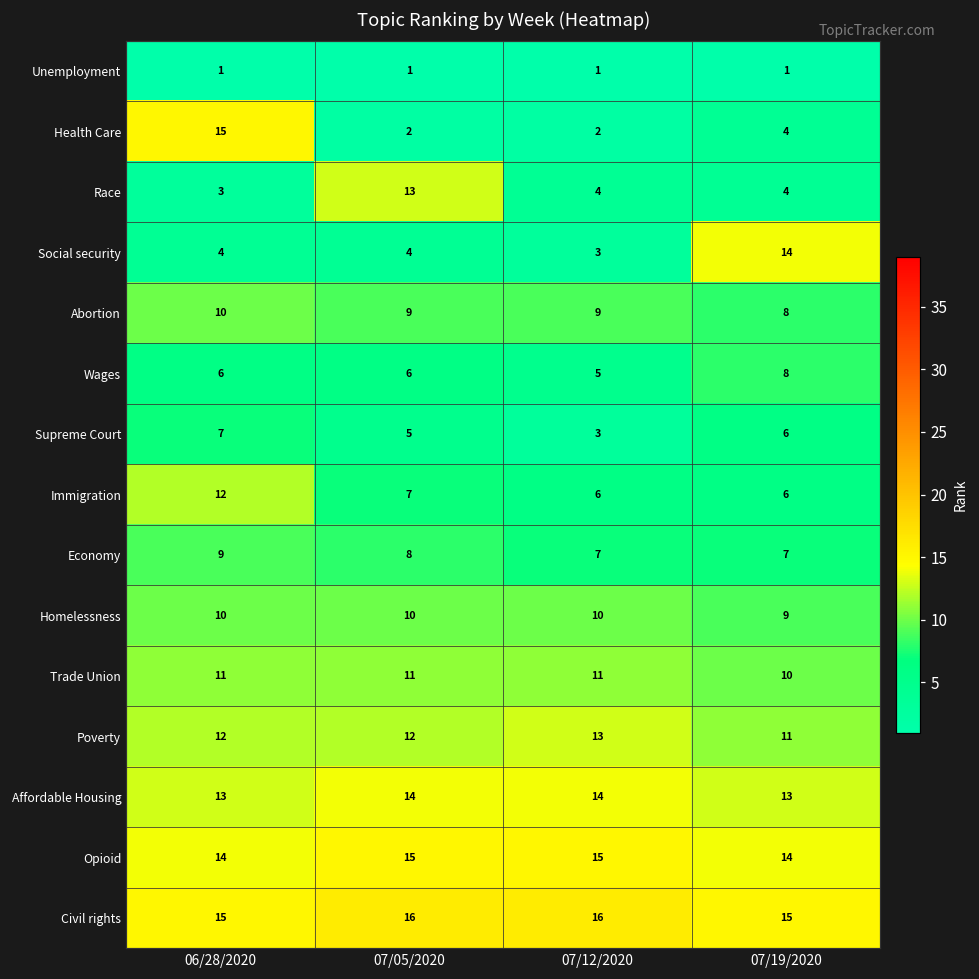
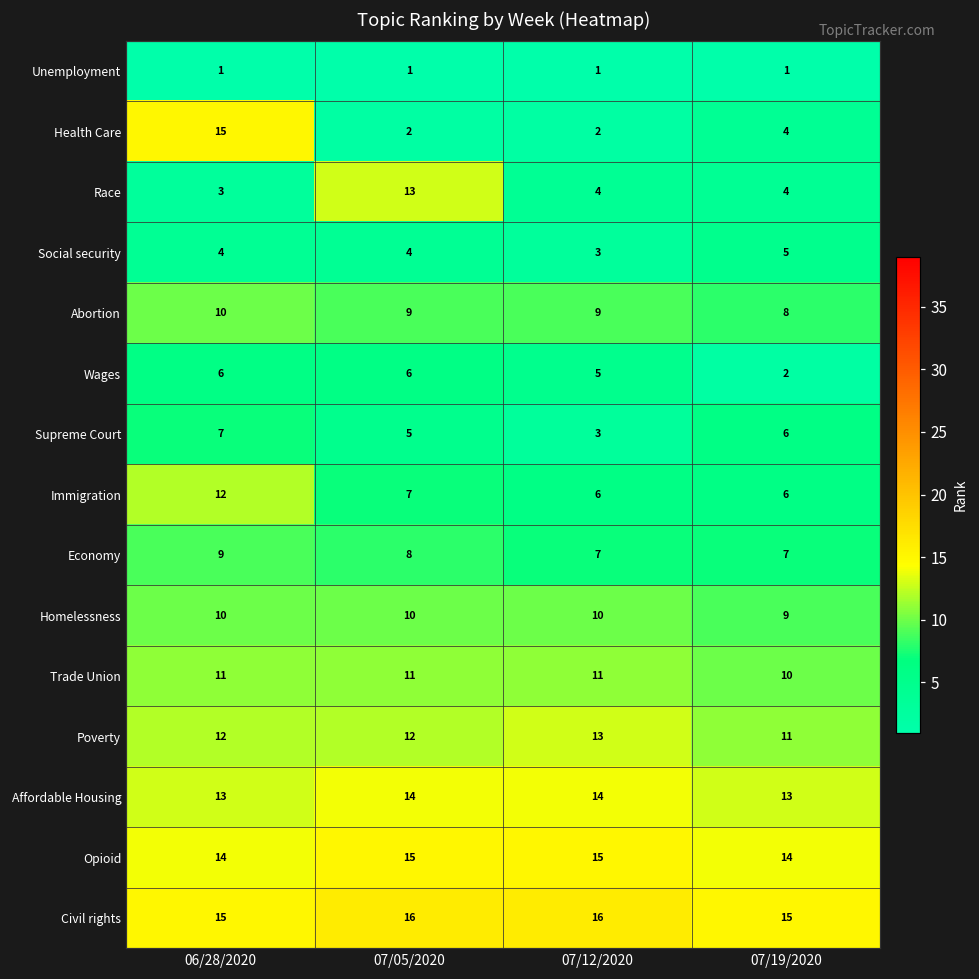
  {
    "Unemployment": {
      "06/28/2020": 1,
      "07/05/2020": 1,
      "07/12/2020": 1,
      "07/19/2020": 1
    },
    "Health Care": {
      "06/28/2020": 15,
      "07/05/2020": 2,
      "07/12/2020": 2,
      "07/19/2020": 4
    },
    "Race": {
      "06/28/2020": 3,
      "07/05/2020": 13,
      "07/12/2020": 4,
      "07/19/2020": 4
    },
    "Social security": {
      "06/28/2020": 4,
      "07/05/2020": 4,
      "07/12/2020": 3,
-     "07/19/2020": 14
+     "07/19/2020": 5
    },
    "Abortion": {
      "06/28/2020": 10,
      "07/05/2020": 9,
      "07/12/2020": 9,
      "07/19/2020": 8
    },
    "Wages": {
      "06/28/2020": 6,
      "07/05/2020": 6,
      "07/12/2020": 5,
-     "07/19/2020": 8
+     "07/19/2020": 2
    },
    "Supreme Court": {
      "06/28/2020": 7,
      "07/05/2020": 5,
      "07/12/2020": 3,
      "07/19/2020": 6
    },
    "Immigration": {
      "06/28/2020": 12,
      "07/05/2020": 7,
      "07/12/2020": 6,
      "07/19/2020": 6
    },
    "Economy": {
      "06/28/2020": 9,
      "07/05/2020": 8,
      "07/12/2020": 7,
      "07/19/2020": 7
    },
    "Homelessness": {
      "06/28/2020": 10,
      "07/05/2020": 10,
      "07/12/2020": 10,
      "07/19/2020": 9
    },
    "Trade Union": {
      "06/28/2020": 11,
      "07/05/2020": 11,
      "07/12/2020": 11,
      "07/19/2020": 10
    },
    "Poverty": {
      "06/28/2020": 12,
      "07/05/2020": 12,
      "07/12/2020": 13,
      "07/19/2020": 11
    },
    "Affordable Housing": {
      "06/28/2020": 13,
      "07/05/2020": 14,
      "07/12/2020": 14,
      "07/19/2020": 13
    },
    "Opioid": {
      "06/28/2020": 14,
      "07/05/2020": 15,
      "07/12/2020": 15,
      "07/19/2020": 14
    },
    "Civil rights": {
      "06/28/2020": 15,
      "07/05/2020": 16,
      "07/12/2020": 16,
      "07/19/2020": 15
    }
  }
